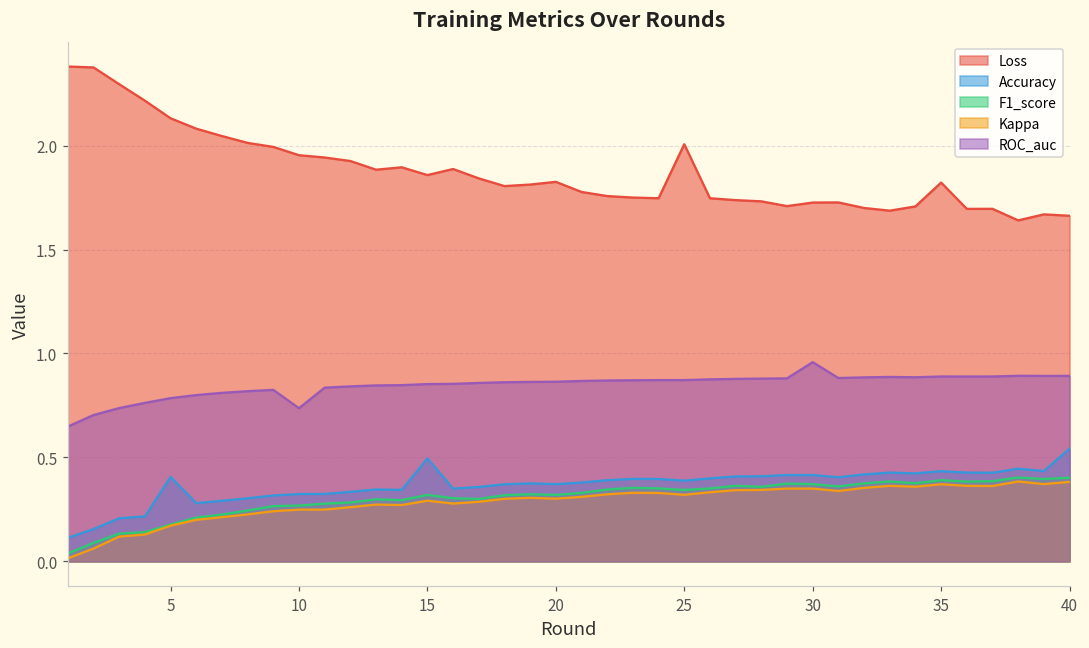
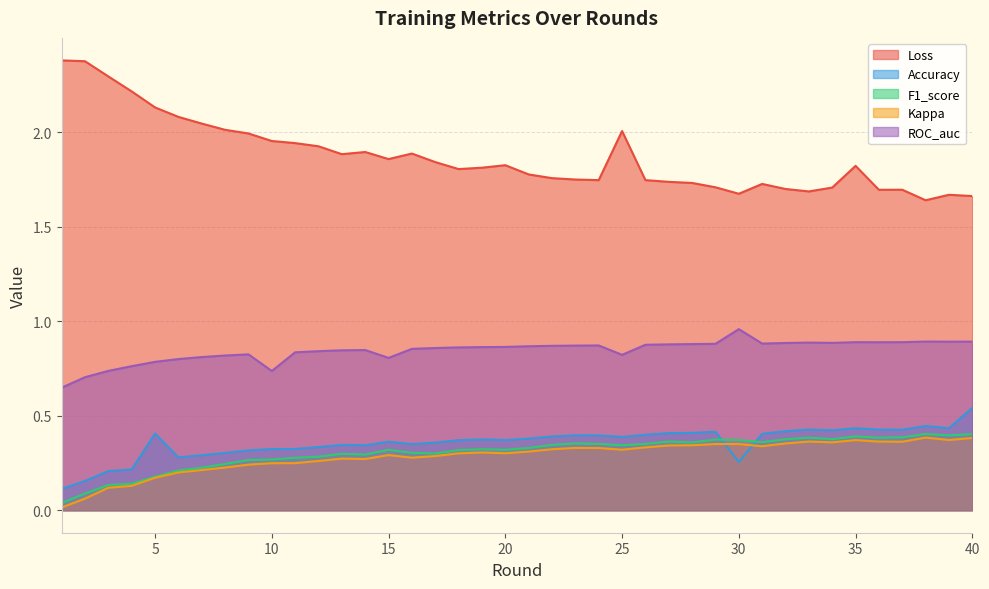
  {
    "Loss": {
      "5": 2.13,
      "10": 1.95,
      "15": 1.86,
      "20": 1.83,
      "25": 2.01,
-     "30": 1.73,
+     "30": 1.67,
      "35": 1.82,
      "40": 1.66
    },
    "Accuracy": {
      "5": 0.41,
      "10": 0.32,
-     "15": 0.50,
+     "15": 0.36,
      "20": 0.37,
      "25": 0.39,
-     "30": 0.42,
+     "30": 0.26,
      "35": 0.43,
      "40": 0.54
    },
    "F1_score": {
      "10": 0.27,
      "15": 0.32,
      "20": 0.32,
      "25": 0.34,
      "30": 0.37,
      "35": 0.39,
      "40": 0.40
    },
    "Kappa": {
      "10": 0.25,
      "15": 0.29,
      "20": 0.30,
      "25": 0.32,
      "30": 0.35,
      "35": 0.37,
      "40": 0.38
    },
    "ROC_auc": {
      "5": 0.79,
      "10": 0.74,
-     "15": 0.85,
+     "15": 0.81,
      "20": 0.86,
-     "25": 0.87,
+     "25": 0.82,
      "30": 0.96,
      "35": 0.89,
      "40": 0.89
    }
  }
